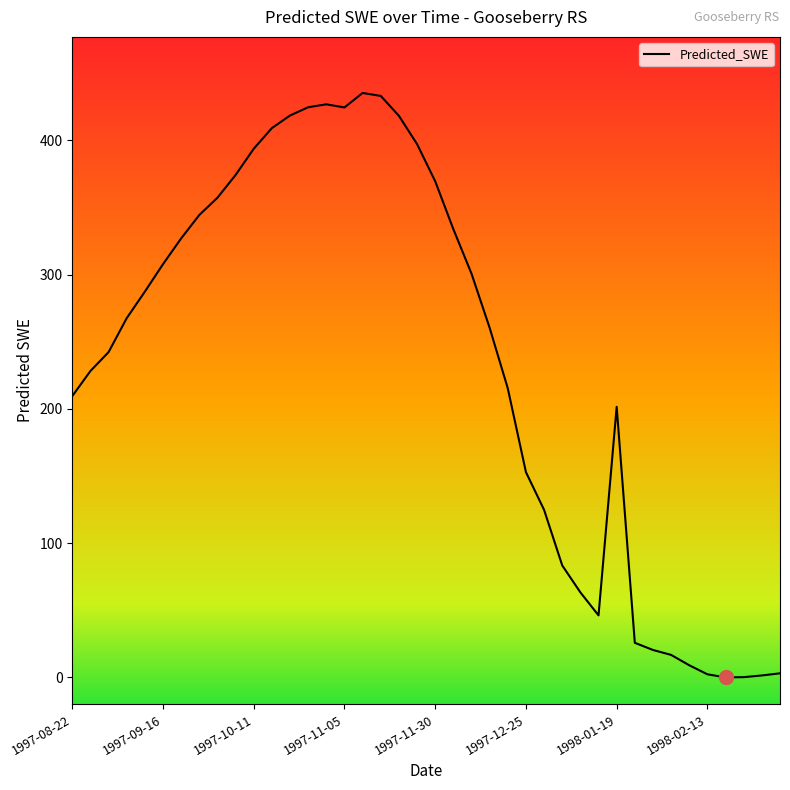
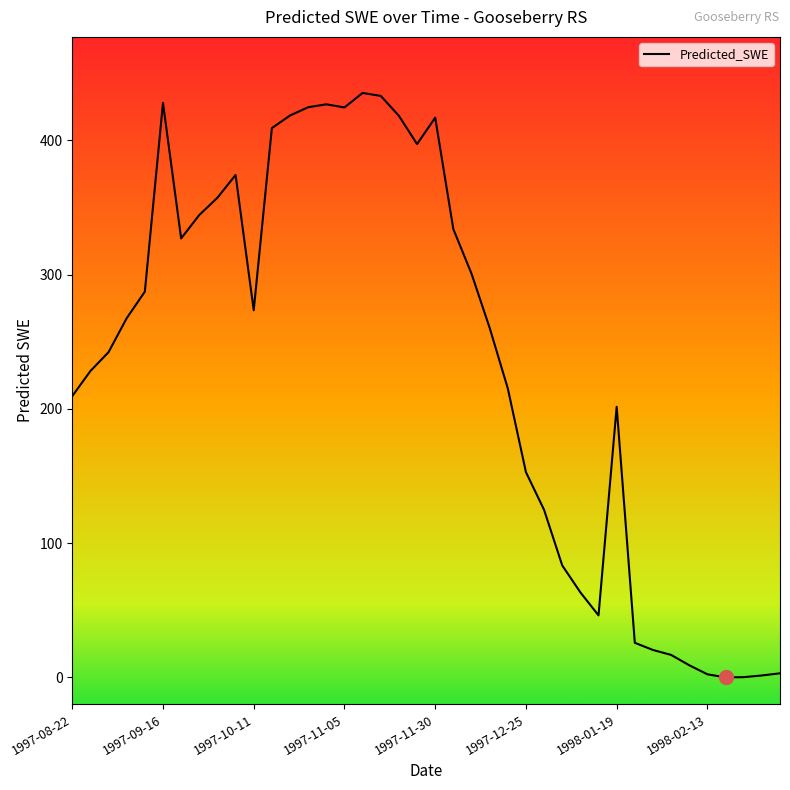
  {
    "Predicted_SWE": {
      "1997-08-22": 210,
-     "1997-09-16": 308,
-     "1997-10-11": 394,
+     "1997-09-16": 428,
+     "1997-10-11": 273,
      "1997-11-05": 425,
-     "1997-11-30": 370,
+     "1997-11-30": 417,
      "1997-12-25": 153,
      "1998-01-19": 202,
      "1998-02-13": 2
    }
  }
